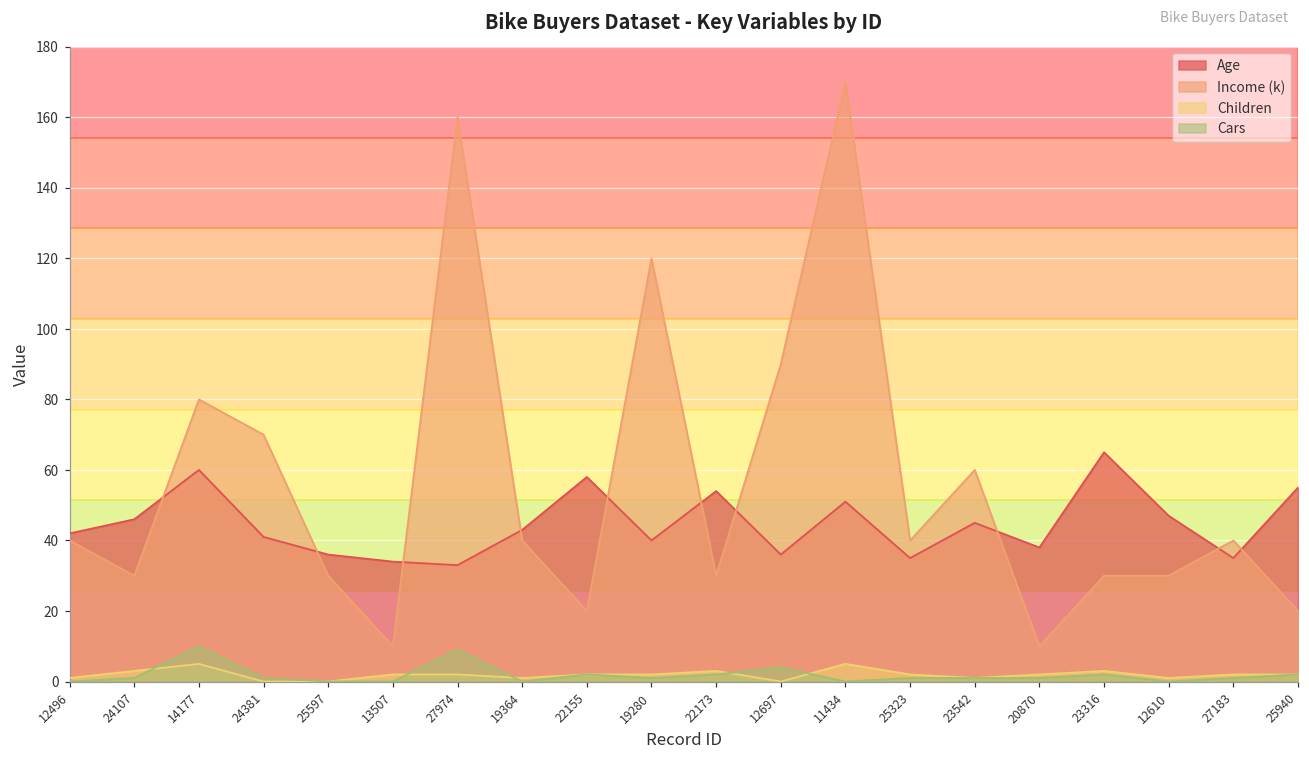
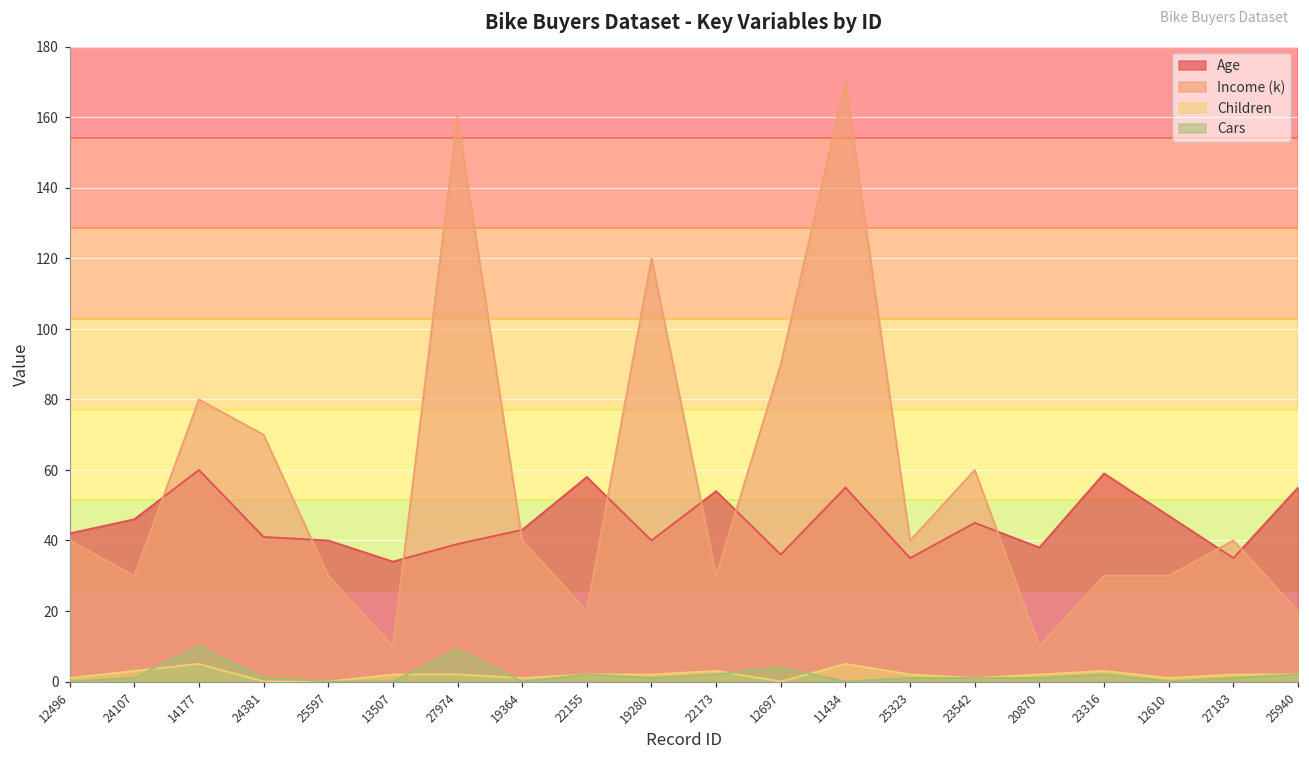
  {
    "Age": {
      "12496": 42,
      "24107": 46,
      "14177": 60,
      "24381": 41,
-     "25597": 36,
+     "25597": 40,
      "13507": 34,
-     "27974": 33,
+     "27974": 39,
      "19364": 43,
      "22155": 58,
      "19280": 40,
      "22173": 54,
      "12697": 36,
-     "11434": 51,
+     "11434": 55,
      "25323": 35,
      "23542": 45,
      "20870": 38,
-     "23316": 65,
+     "23316": 59,
      "12610": 47,
      "27183": 35,
      "25940": 55
    },
    "Cars": {
      "12496": 0,
      "24107": 1,
      "14177": 10,
      "24381": 1,
      "13507": 0,
      "27974": 9,
      "19364": 0,
      "19280": 1,
      "22173": 2,
      "12697": 4,
      "11434": 0,
      "25323": 1,
      "20870": 1,
      "23316": 2,
      "12610": 0,
      "27183": 1
    }
  }
